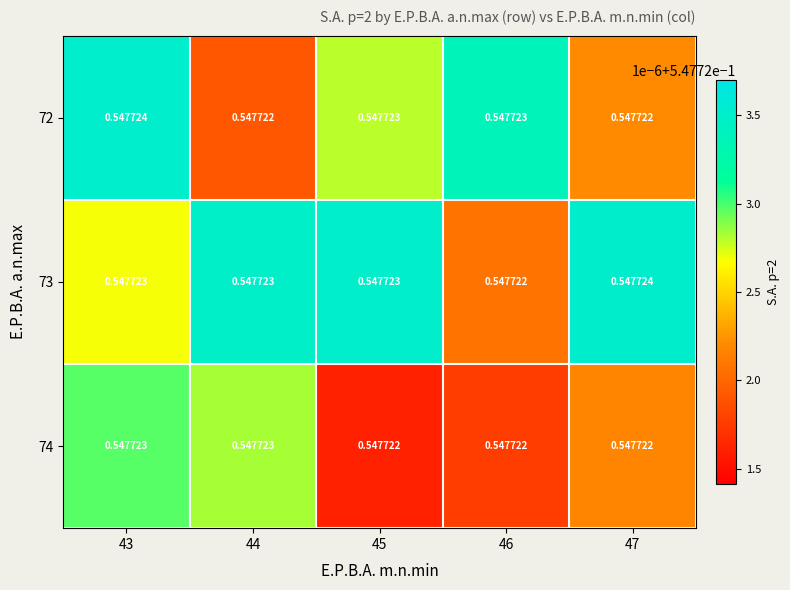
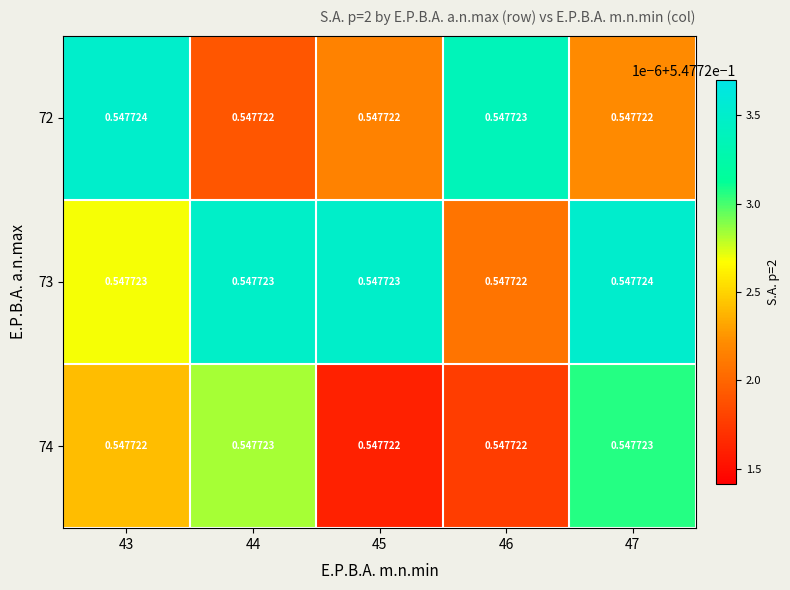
  {
    "72": {
      "43": 0.547724,
      "44": 0.547722,
-     "45": 0.547723,
+     "45": 0.547722,
      "46": 0.547723,
      "47": 0.547722
    },
    "73": {
      "43": 0.547723,
      "44": 0.547723,
      "45": 0.547723,
      "46": 0.547722,
      "47": 0.547724
    },
    "74": {
-     "43": 0.547723,
+     "43": 0.547722,
      "44": 0.547723,
      "45": 0.547722,
      "46": 0.547722,
-     "47": 0.547722
+     "47": 0.547723
    }
  }
